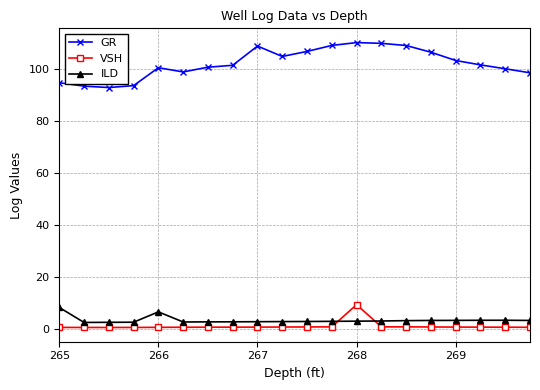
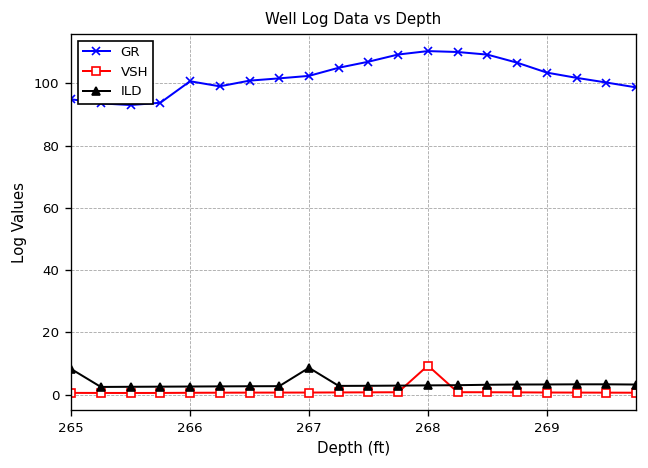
  {
    "GR": {
      "265": 95,
      "266": 101,
-     "267": 109,
+     "267": 102,
      "268": 110,
      "269": 103
    },
    "VSH": {
      "265": 1,
      "266": 1,
      "267": 1,
      "268": 9,
      "269": 1
    },
    "ILD": {
      "265": 8,
-     "266": 7,
-     "267": 3,
+     "266": 3,
+     "267": 9,
      "268": 3,
      "269": 3
    }
  }
